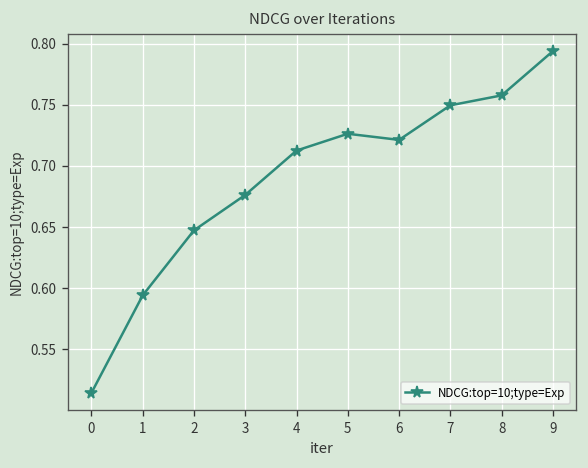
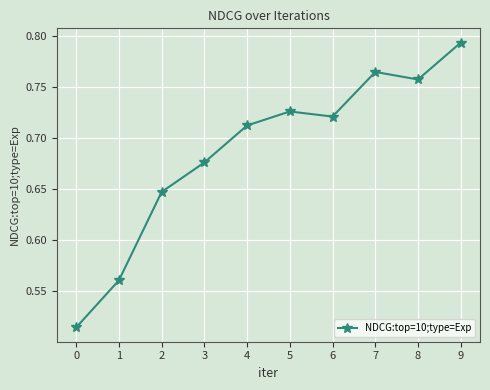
  {
    "0": 0.514,
-   "1": 0.594,
+   "1": 0.561,
    "2": 0.647,
    "3": 0.676,
    "4": 0.713,
    "5": 0.726,
    "6": 0.721,
-   "7": 0.750,
+   "7": 0.765,
    "8": 0.758,
    "9": 0.794
  }
